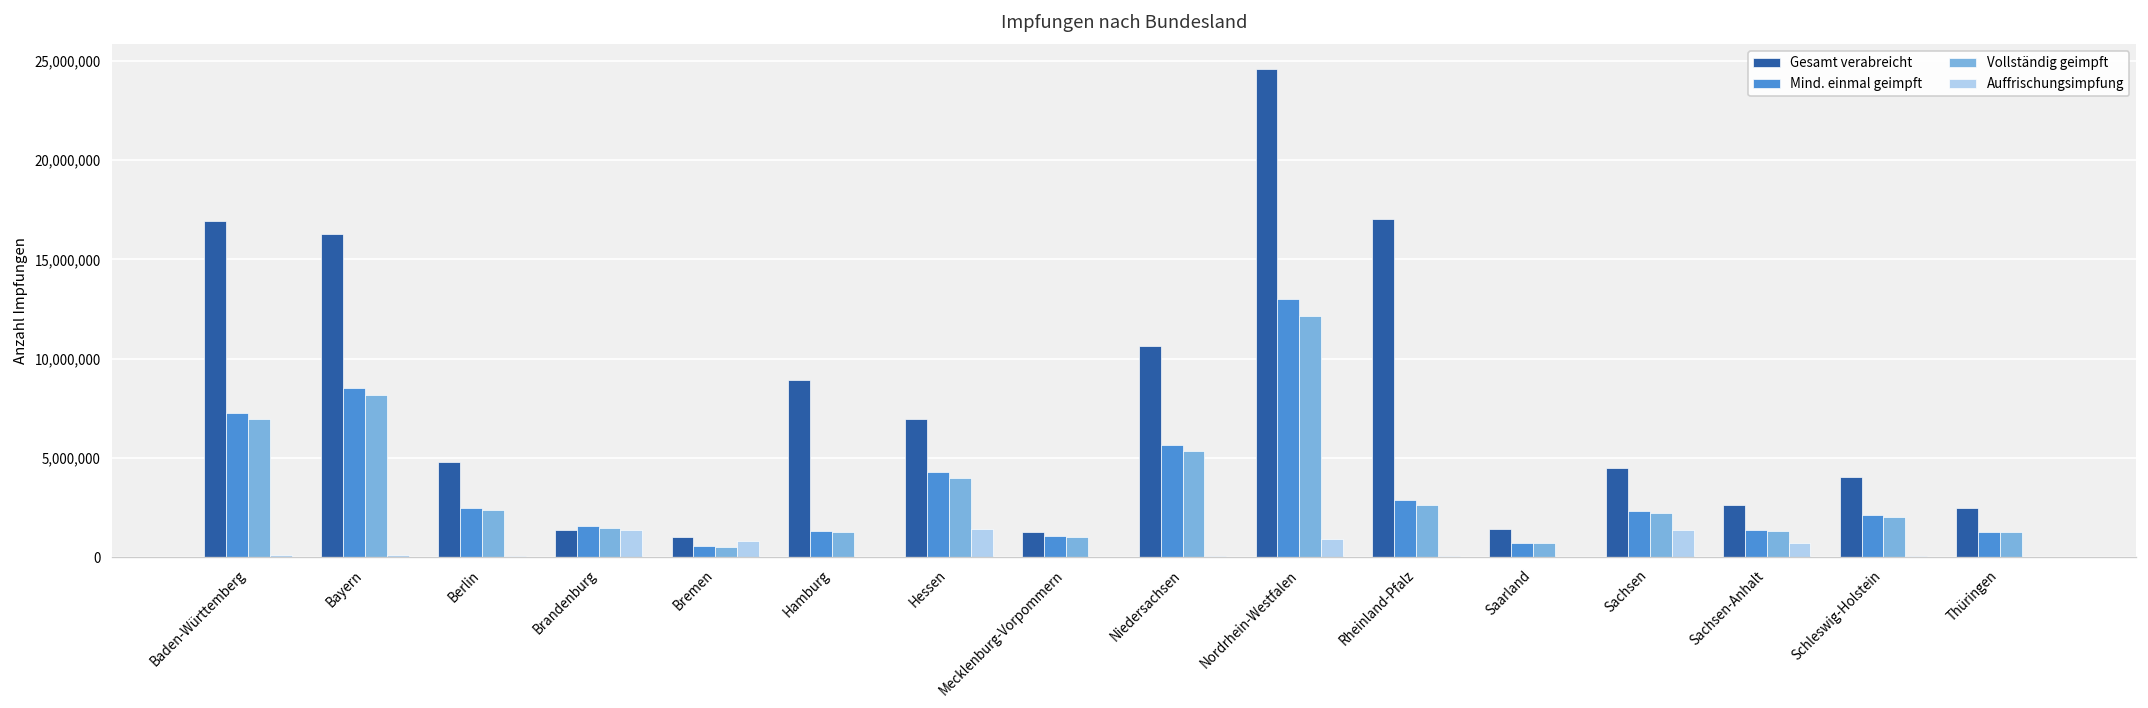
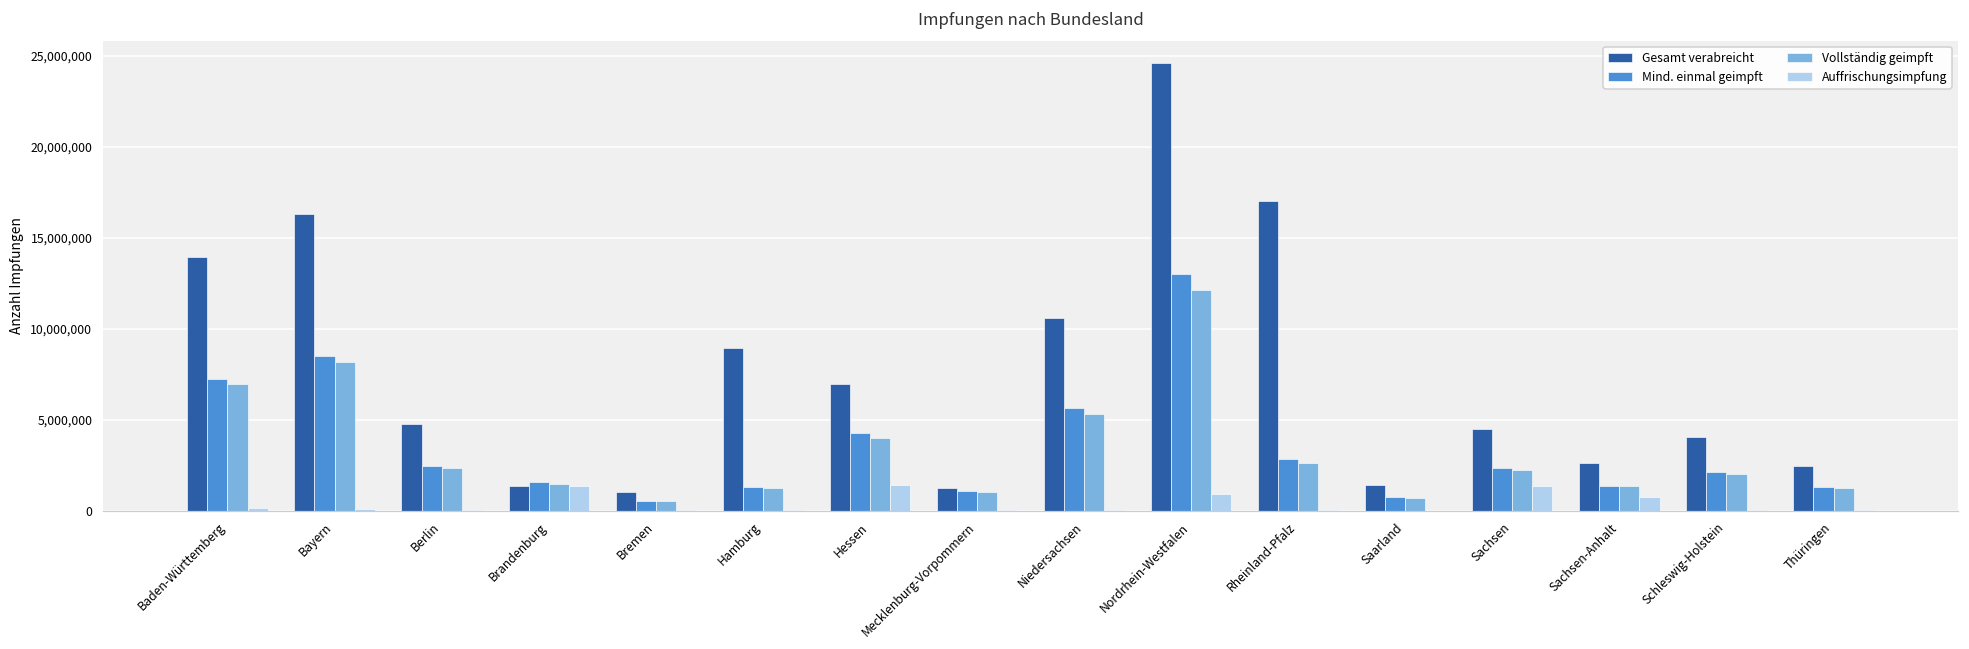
  {
    "Gesamt verabreicht": {
-     "Baden-Württemberg": "17,000,000",
+     "Baden-Württemberg": "13,900,000",
      "Bayern": "16,300,000",
      "Berlin": "4,800,000",
      "Brandenburg": "1,400,000",
      "Bremen": "1,000,000",
      "Hamburg": "8,900,000",
      "Hessen": "7,000,000",
      "Mecklenburg-Vorpommern": "1,300,000",
      "Niedersachsen": "10,600,000",
      "Nordrhein-Westfalen": "24,600,000",
      "Rheinland-Pfalz": "17,000,000",
      "Saarland": "1,400,000",
      "Sachsen": "4,500,000",
      "Sachsen-Anhalt": "2,600,000",
      "Schleswig-Holstein": "4,100,000",
      "Thüringen": "2,500,000"
    },
    "Auffrischungsimpfung": {
      "Brandenburg": "1,400,000",
-     "Bremen": "800,000",
+     "Bremen": "0",
      "Hessen": "1,400,000",
      "Nordrhein-Westfalen": "900,000",
      "Sachsen": "1,400,000",
      "Sachsen-Anhalt": "700,000"
    }
  }
